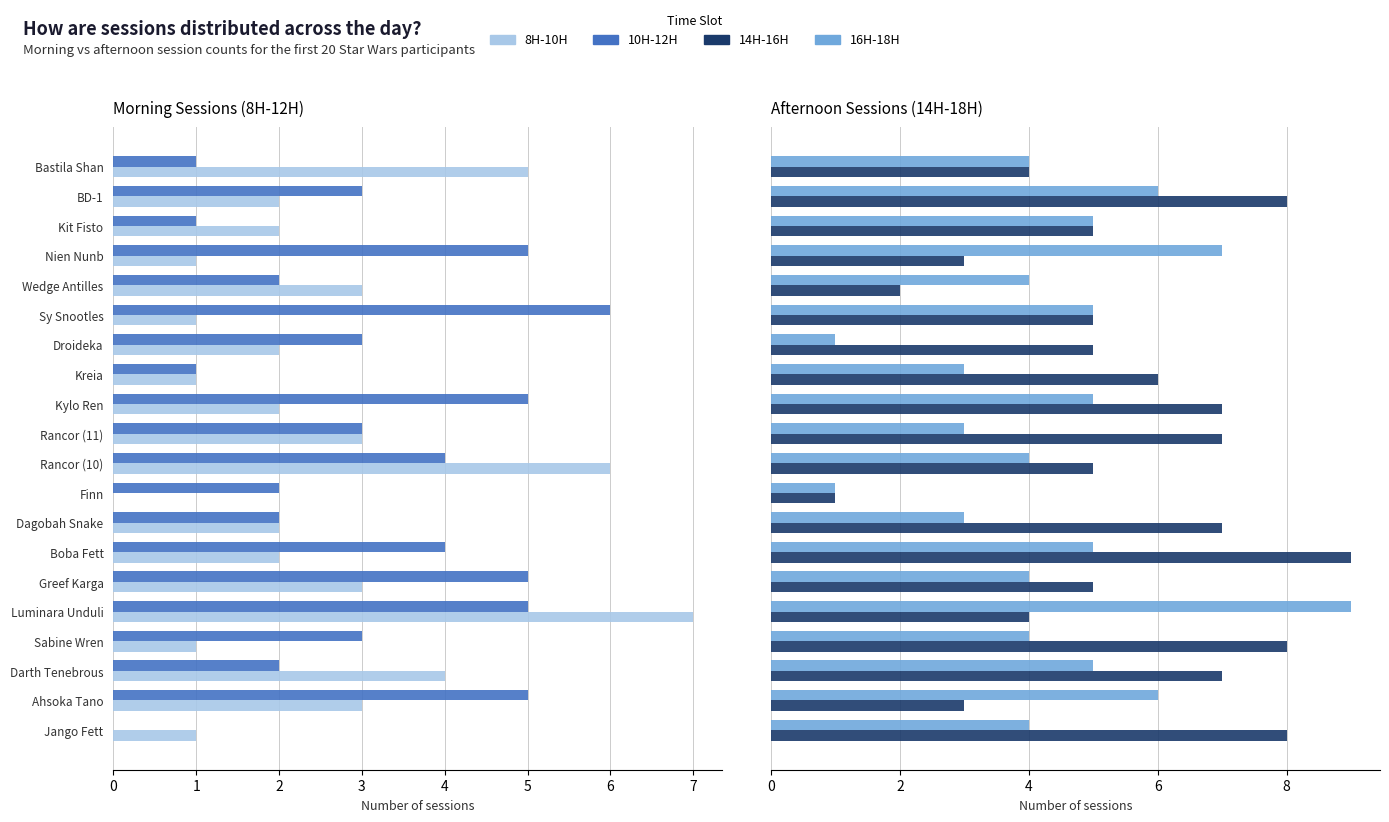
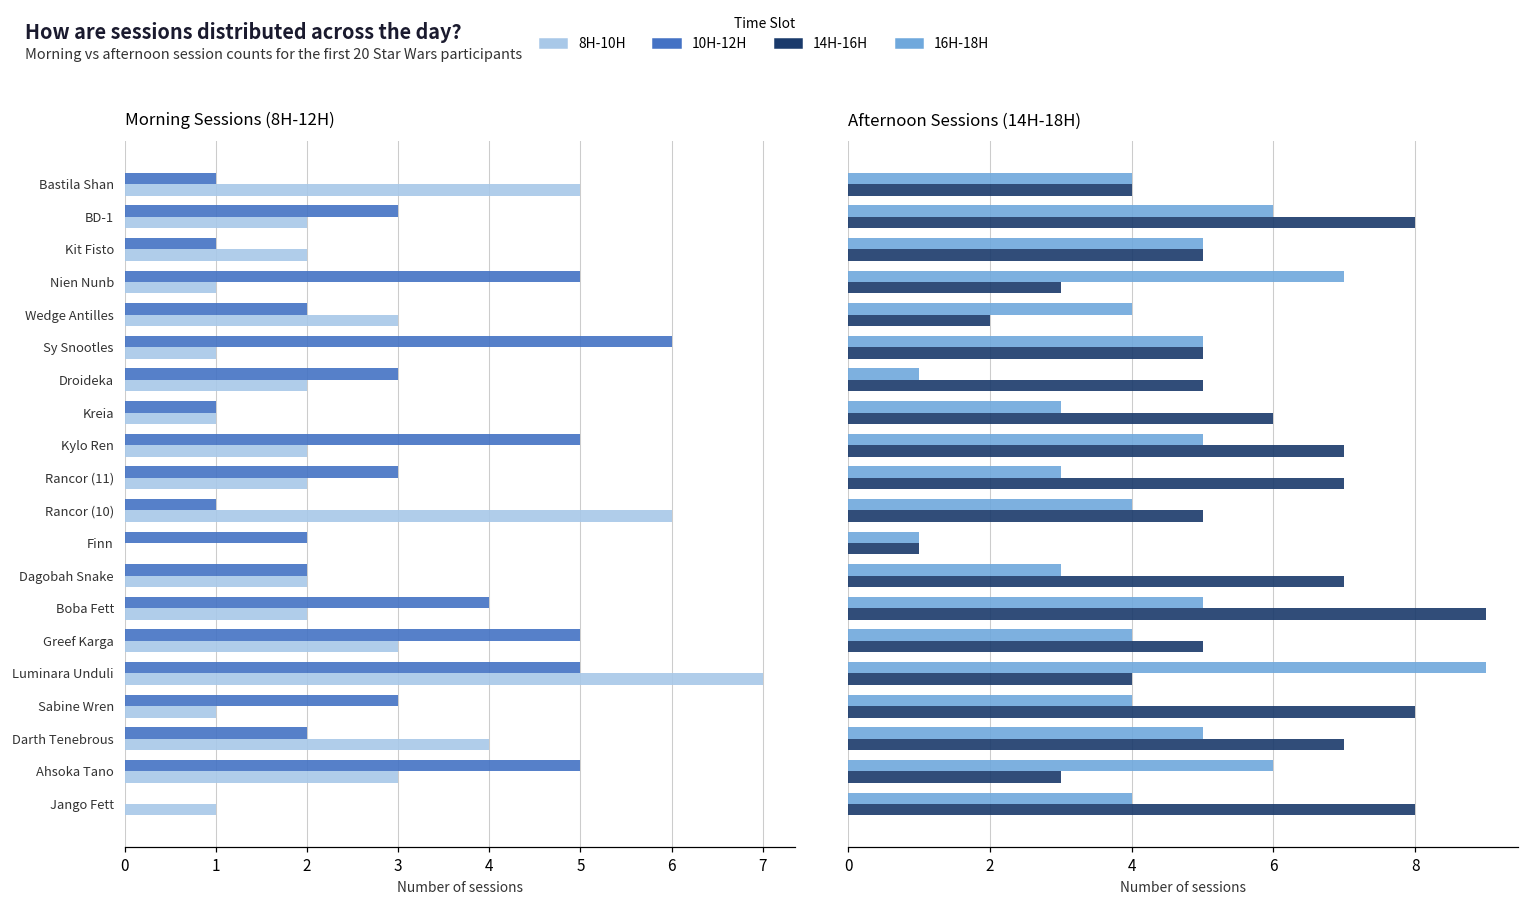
  {
    "Morning Sessions (8H-12H)": {
      "8H-10H": {
        "Bastila Shan": 5,
        "BD-1": 2,
        "Kit Fisto": 2,
        "Nien Nunb": 1,
        "Wedge Antilles": 3,
        "Sy Snootles": 1,
        "Droideka": 2,
        "Kreia": 1,
        "Kylo Ren": 2,
-       "Rancor (11)": 3,
+       "Rancor (11)": 2,
        "Rancor (10)": 6,
        "Finn": 0,
        "Dagobah Snake": 2,
        "Boba Fett": 2,
        "Greef Karga": 3,
        "Luminara Unduli": 7,
        "Sabine Wren": 1,
        "Darth Tenebrous": 4,
        "Ahsoka Tano": 3,
        "Jango Fett": 1
      },
      "10H-12H": {
        "Bastila Shan": 1,
        "BD-1": 3,
        "Kit Fisto": 1,
        "Nien Nunb": 5,
        "Wedge Antilles": 2,
        "Sy Snootles": 6,
        "Droideka": 3,
        "Kreia": 1,
        "Kylo Ren": 5,
        "Rancor (11)": 3,
-       "Rancor (10)": 4,
+       "Rancor (10)": 1,
        "Finn": 2,
        "Dagobah Snake": 2,
        "Boba Fett": 4,
        "Greef Karga": 5,
        "Luminara Unduli": 5,
        "Sabine Wren": 3,
        "Darth Tenebrous": 2,
        "Ahsoka Tano": 5,
        "Jango Fett": 0
      }
    }
  }
